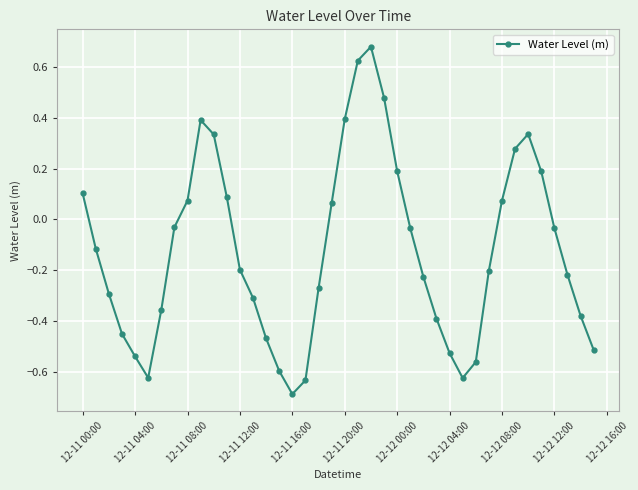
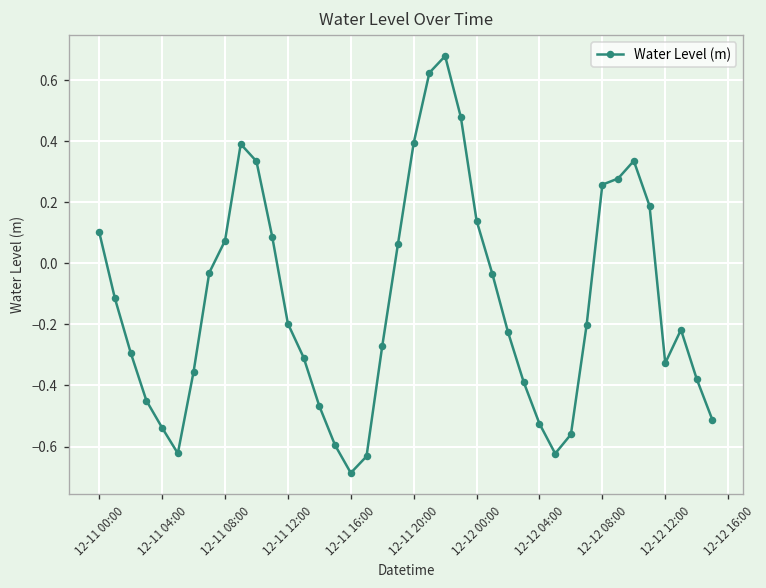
  {
    "12-11 00:00": 0.10,
    "12-11 04:00": -0.54,
    "12-11 08:00": 0.07,
    "12-11 12:00": -0.20,
    "12-11 16:00": -0.69,
    "12-11 20:00": 0.39,
-   "12-12 00:00": 0.19,
+   "12-12 00:00": 0.14,
    "12-12 04:00": -0.53,
-   "12-12 08:00": 0.07,
-   "12-12 12:00": -0.03
+   "12-12 08:00": 0.26,
+   "12-12 12:00": -0.33
  }
